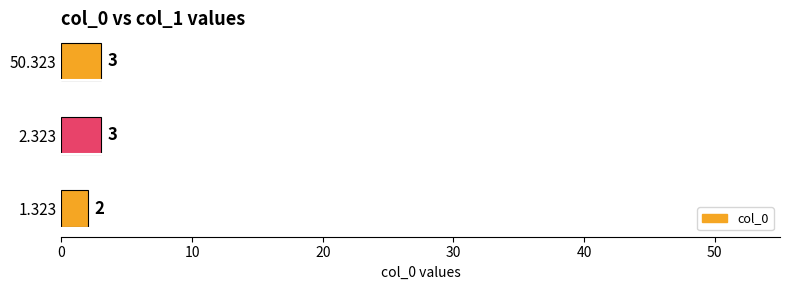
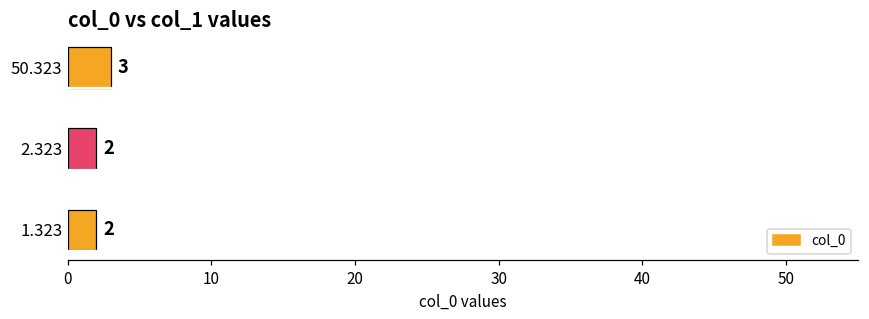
  {
    "50.323": 3,
-   "2.323": 3,
+   "2.323": 2,
    "1.323": 2
  }
